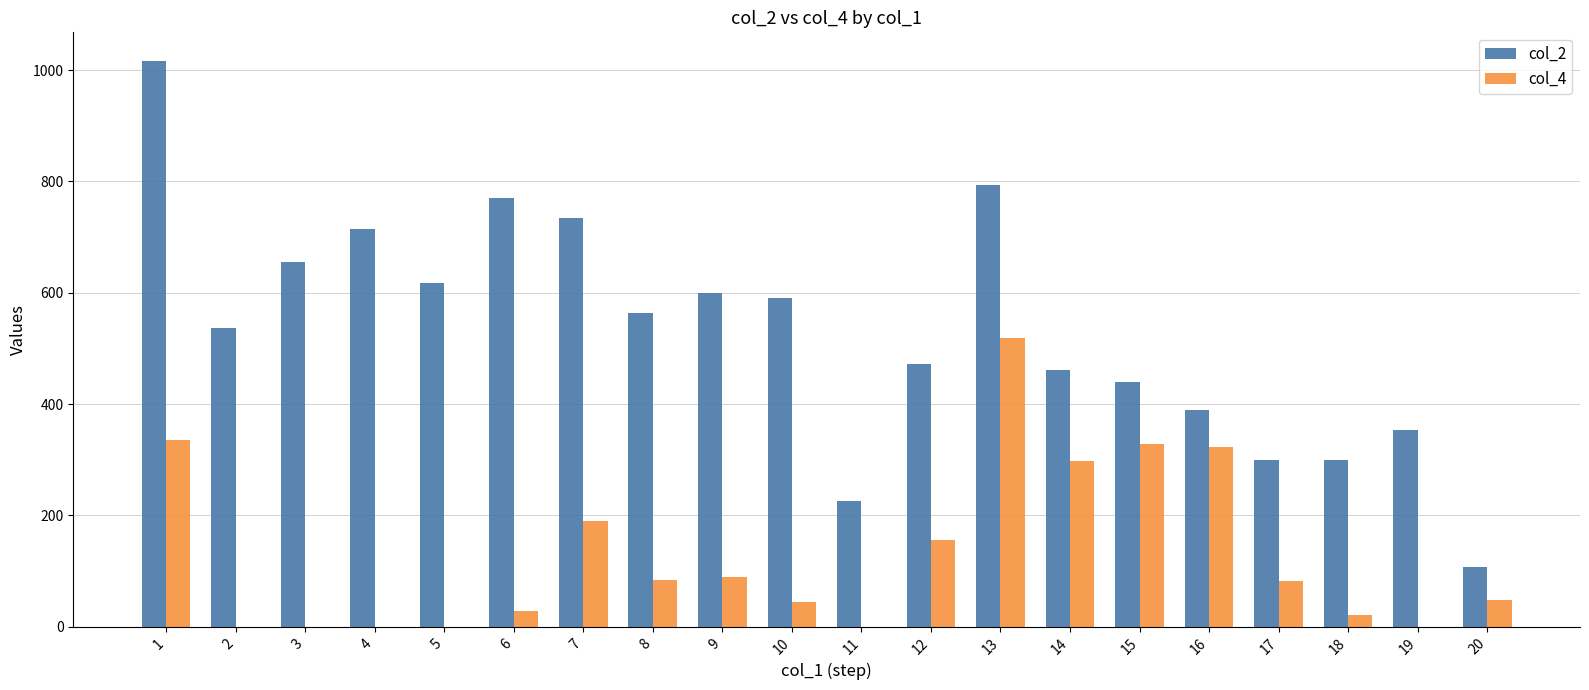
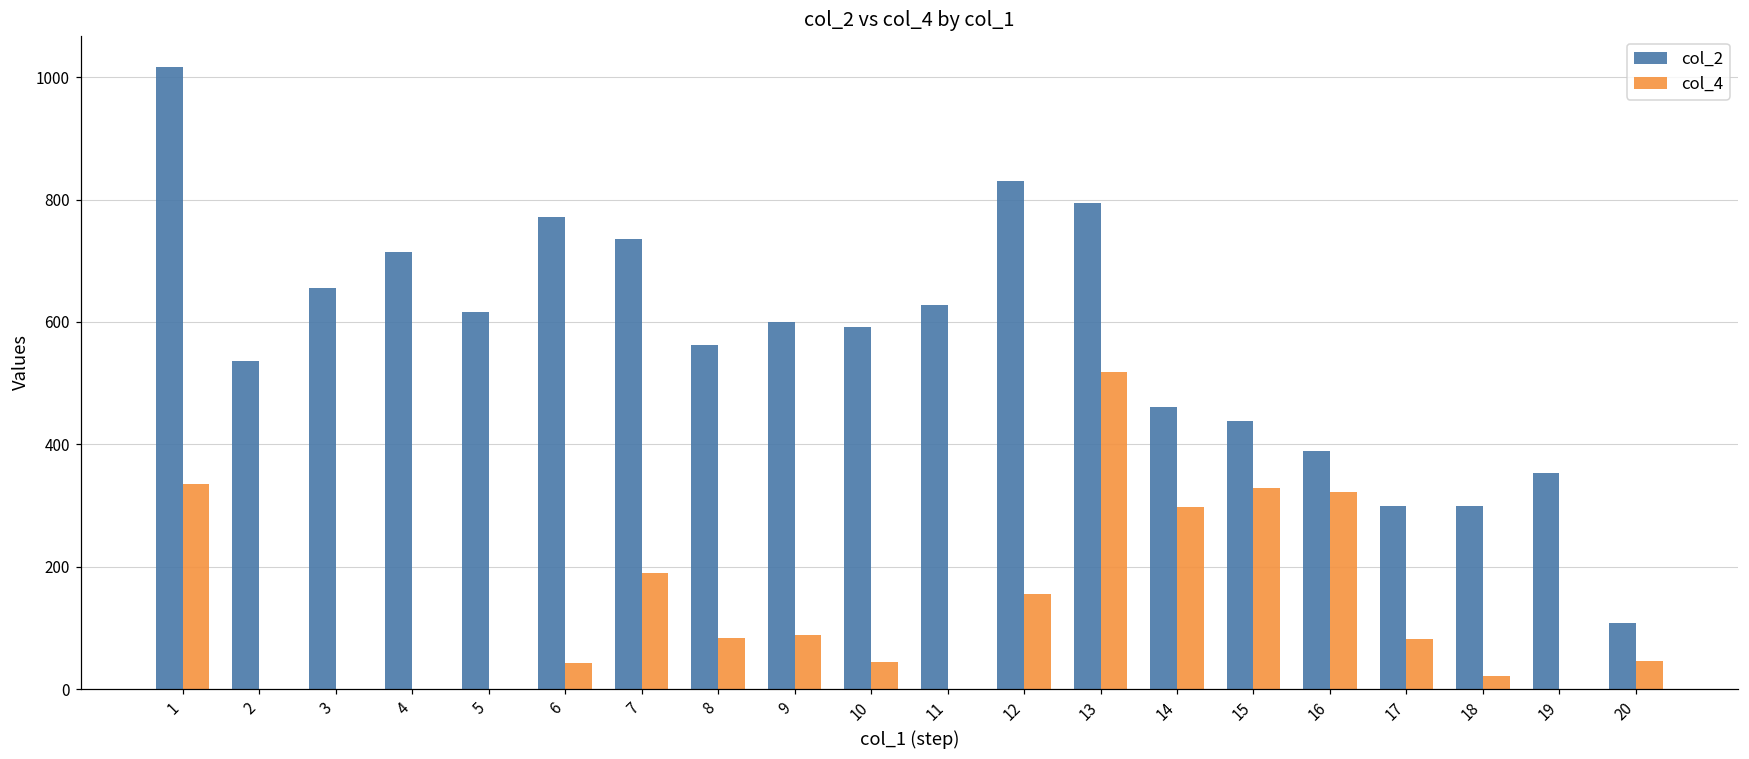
  {
    "col_2": {
      "1": 1020,
      "2": 540,
      "3": 660,
      "4": 720,
      "5": 620,
      "6": 770,
      "7": 740,
      "8": 560,
      "9": 600,
      "10": 590,
-     "11": 230,
-     "12": 470,
+     "11": 630,
+     "12": 830,
      "13": 790,
      "14": 460,
      "15": 440,
      "16": 390,
      "17": 300,
      "18": 300,
      "19": 350,
      "20": 110
    },
    "col_4": {
      "1": 340,
      "2": 0,
      "3": 0,
      "4": 0,
      "5": 0,
-     "6": 30,
+     "6": 40,
      "7": 190,
      "8": 80,
      "9": 90,
      "10": 40,
      "11": 0,
      "12": 160,
      "13": 520,
      "14": 300,
      "15": 330,
      "16": 320,
      "17": 80,
      "18": 20,
      "19": 0,
      "20": 50
    }
  }
